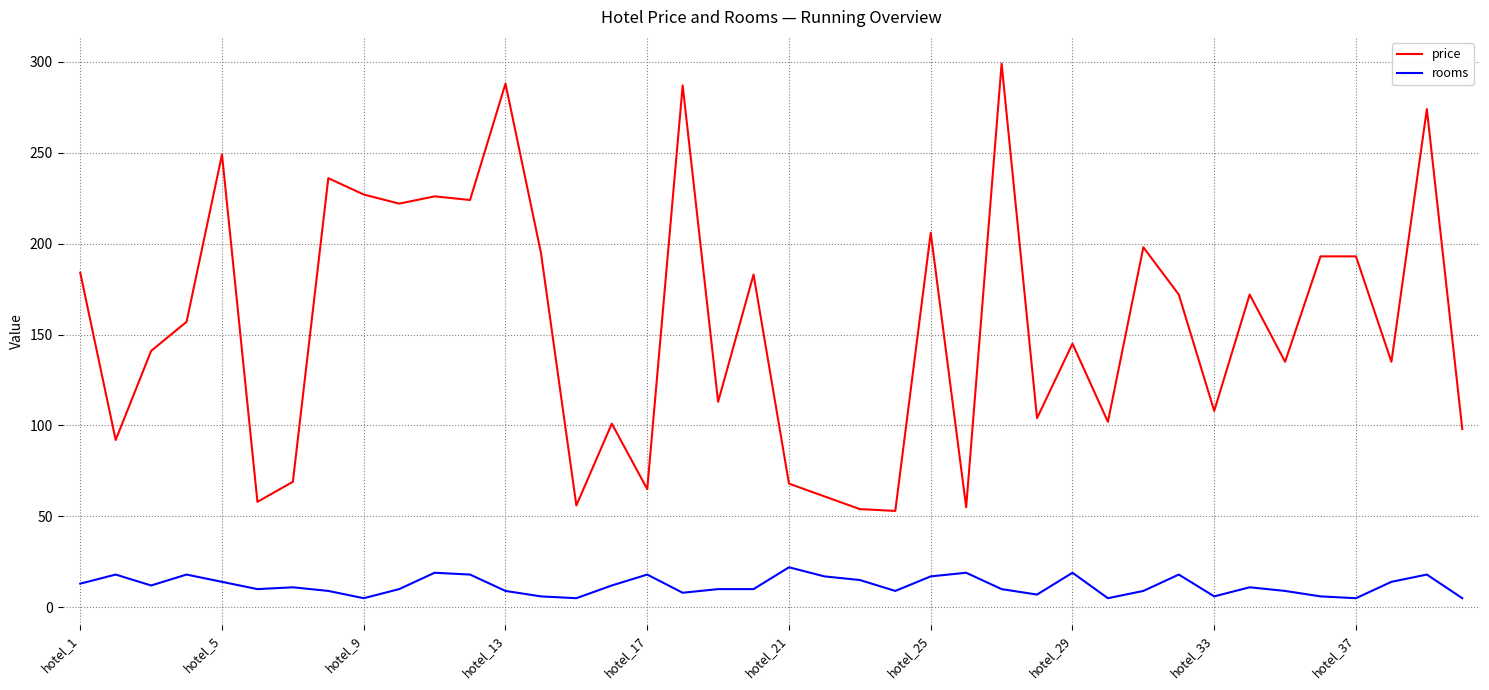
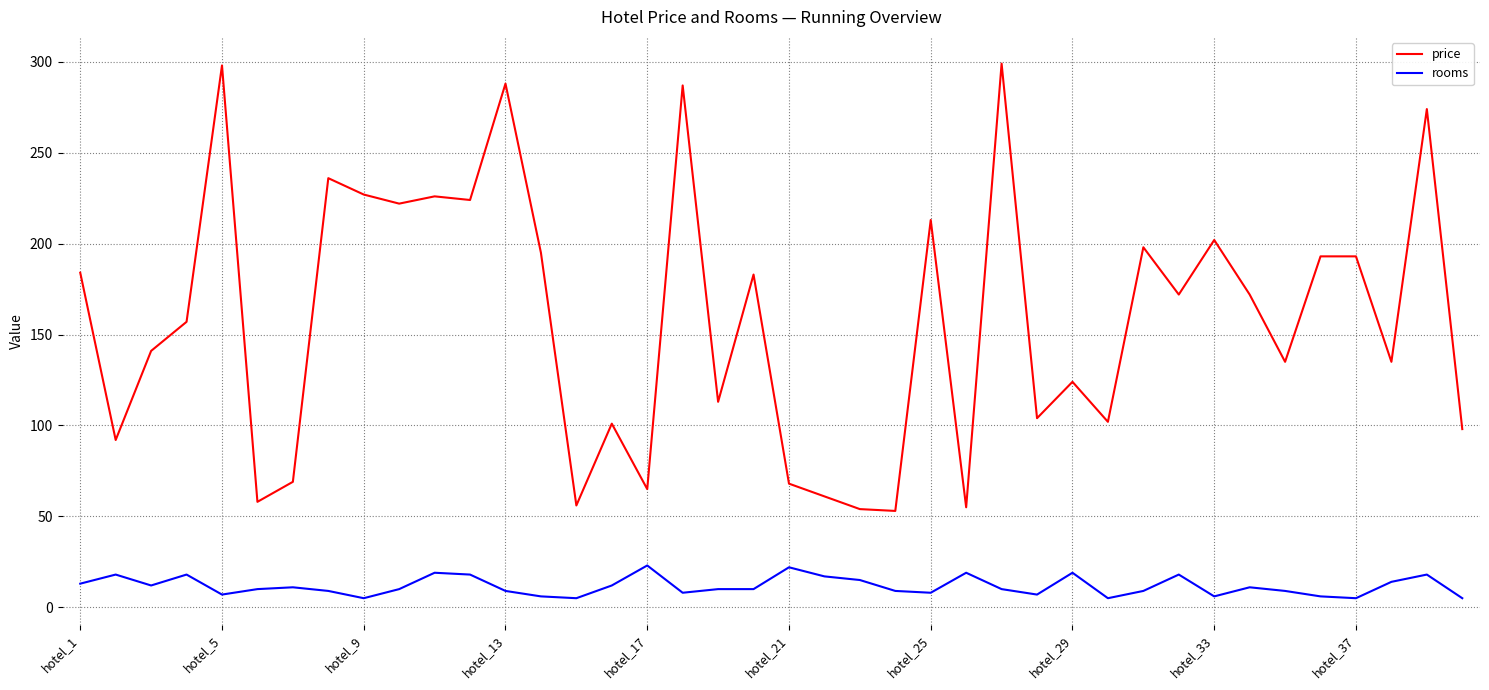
  {
    "price": {
      "hotel_1": 184,
-     "hotel_5": 249,
+     "hotel_5": 298,
      "hotel_9": 227,
      "hotel_13": 288,
      "hotel_17": 65,
      "hotel_21": 68,
-     "hotel_25": 206,
-     "hotel_29": 145,
-     "hotel_33": 108,
+     "hotel_25": 213,
+     "hotel_29": 124,
+     "hotel_33": 202,
      "hotel_37": 193
    },
    "rooms": {
      "hotel_1": 13,
-     "hotel_5": 14,
+     "hotel_5": 7,
      "hotel_9": 5,
      "hotel_13": 9,
-     "hotel_17": 18,
+     "hotel_17": 23,
      "hotel_21": 22,
-     "hotel_25": 17,
+     "hotel_25": 8,
      "hotel_29": 19,
      "hotel_33": 6,
      "hotel_37": 5
    }
  }
